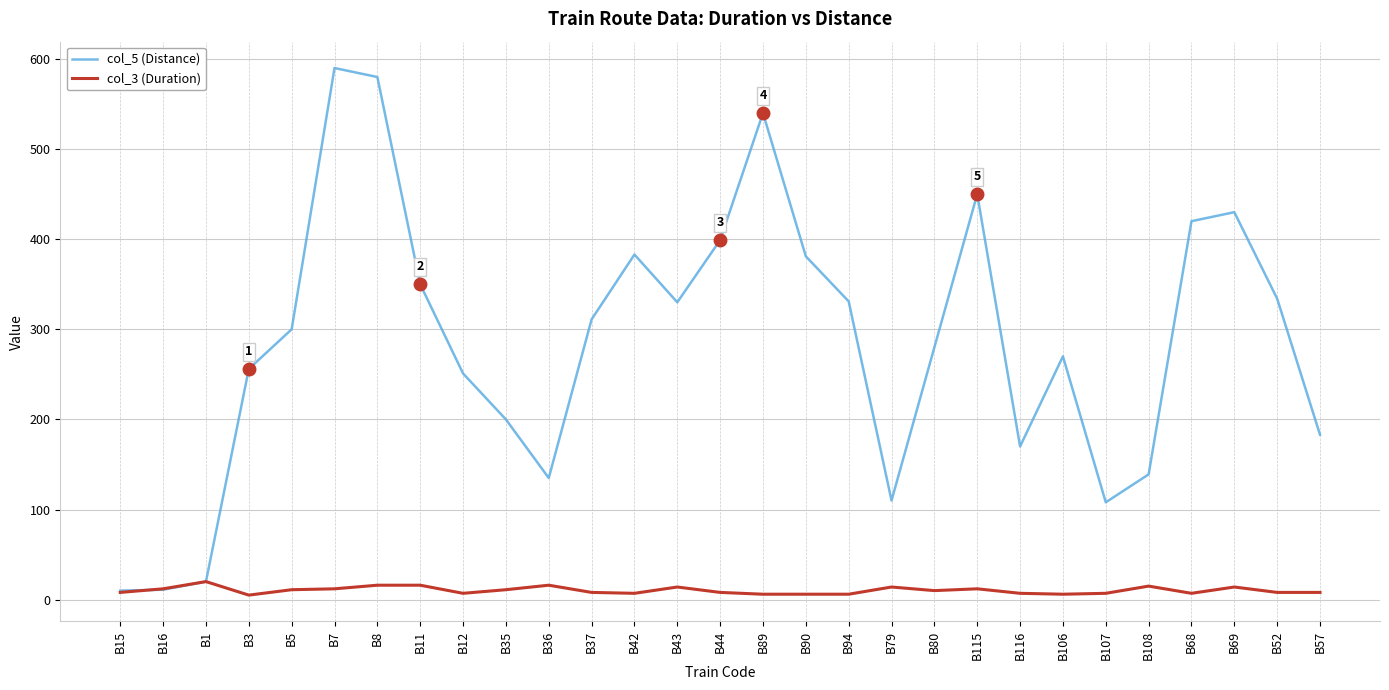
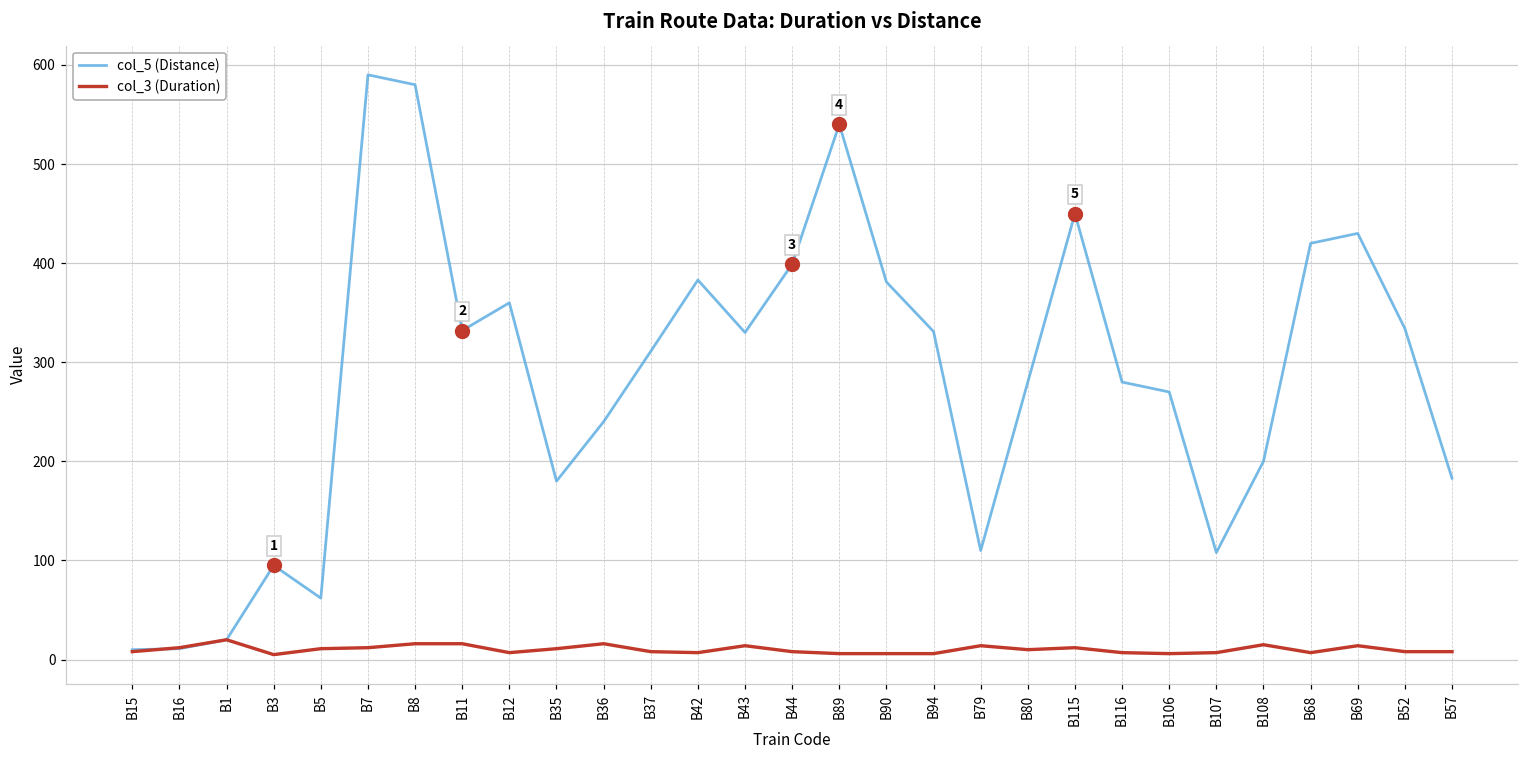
  {
    "col_5 (Distance)": {
-     "B3": 260,
-     "B5": 300,
+     "B3": 100,
+     "B5": 60,
      "B7": 590,
      "B8": 580,
-     "B11": 350,
-     "B12": 250,
-     "B35": 200,
-     "B36": 140,
+     "B11": 330,
+     "B12": 360,
+     "B35": 180,
+     "B36": 240,
      "B37": 310,
      "B42": 380,
      "B43": 330,
      "B90": 380,
      "B94": 330,
      "B79": 110,
      "B80": 280,
-     "B116": 170,
+     "B116": 280,
      "B106": 270,
      "B107": 110,
-     "B108": 140,
+     "B108": 200,
      "B68": 420,
      "B69": 430,
      "B52": 330,
      "B57": 180
    }
  }
